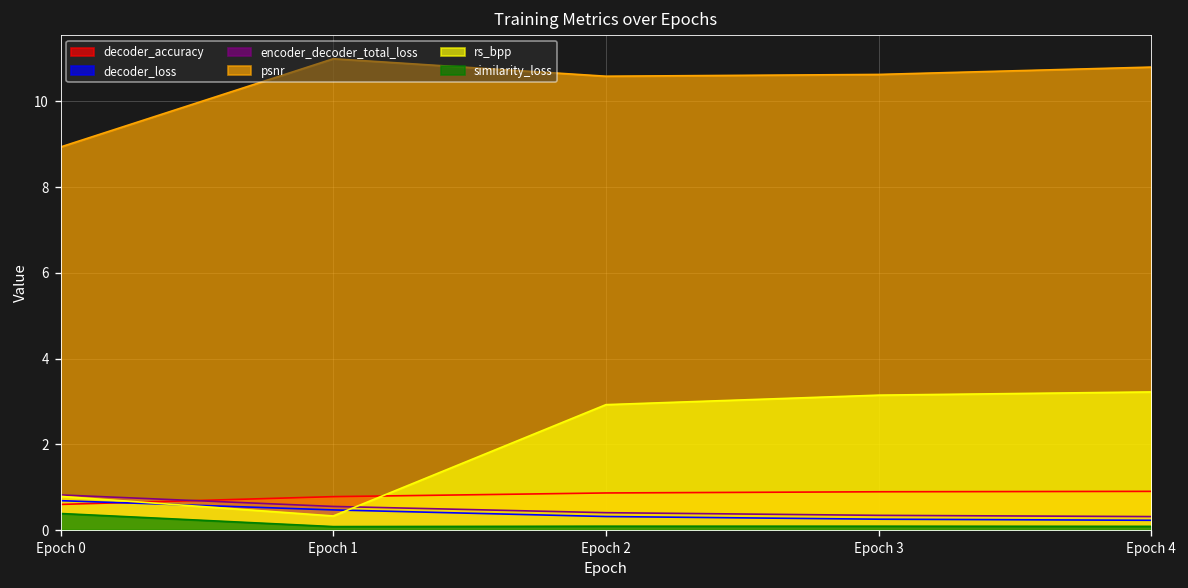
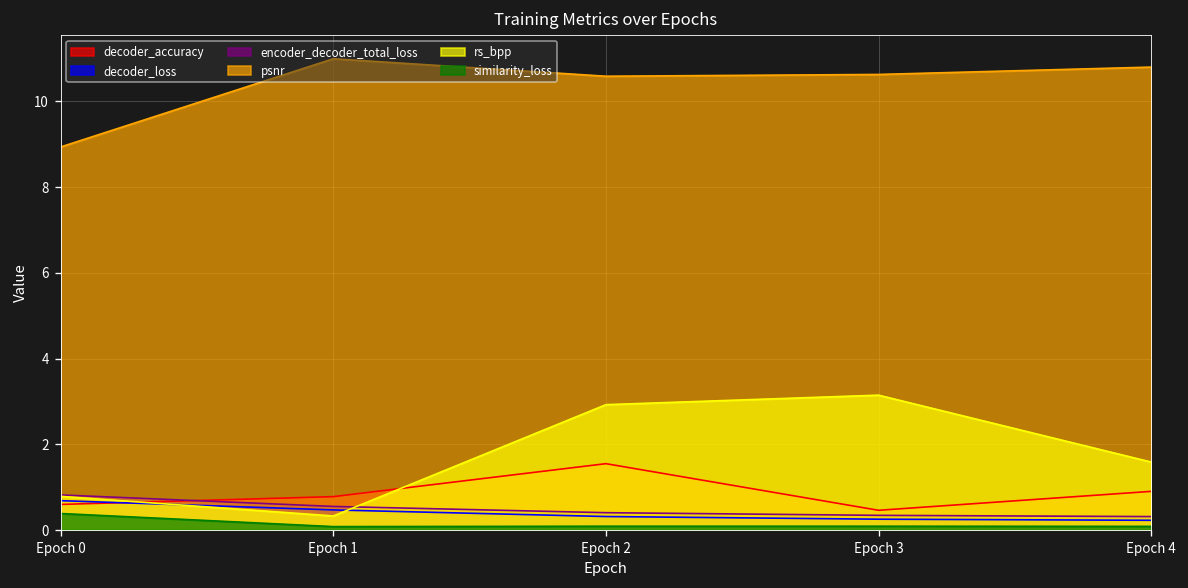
  {
    "decoder_accuracy": {
      "Epoch 0": 0.6,
      "Epoch 1": 0.8,
-     "Epoch 2": 0.9,
-     "Epoch 3": 0.9,
+     "Epoch 2": 1.5,
+     "Epoch 3": 0.5,
      "Epoch 4": 0.9
    },
    "decoder_loss": {
      "Epoch 0": 0.7,
      "Epoch 1": 0.5,
      "Epoch 2": 0.3,
      "Epoch 3": 0.3,
      "Epoch 4": 0.2
    },
    "encoder_decoder_total_loss": {
      "Epoch 1": 0.6,
      "Epoch 2": 0.4,
      "Epoch 3": 0.3,
      "Epoch 4": 0.3
    },
    "psnr": {
      "Epoch 0": 8.9,
      "Epoch 2": 10.6,
      "Epoch 3": 10.6,
      "Epoch 4": 10.8
    },
    "rs_bpp": {
      "Epoch 1": 0.3,
      "Epoch 2": 2.9,
      "Epoch 3": 3.1,
-     "Epoch 4": 3.2
+     "Epoch 4": 1.6
    },
    "similarity_loss": {
      "Epoch 0": 0.4,
      "Epoch 1": 0.1,
      "Epoch 2": 0.1,
      "Epoch 3": 0.1,
      "Epoch 4": 0.1
    }
  }
